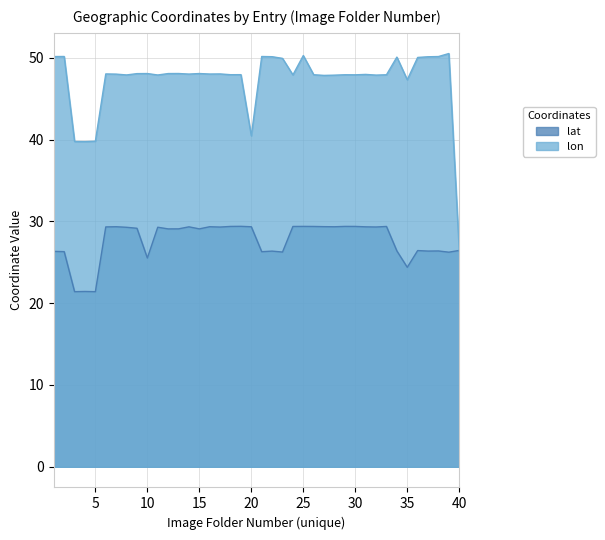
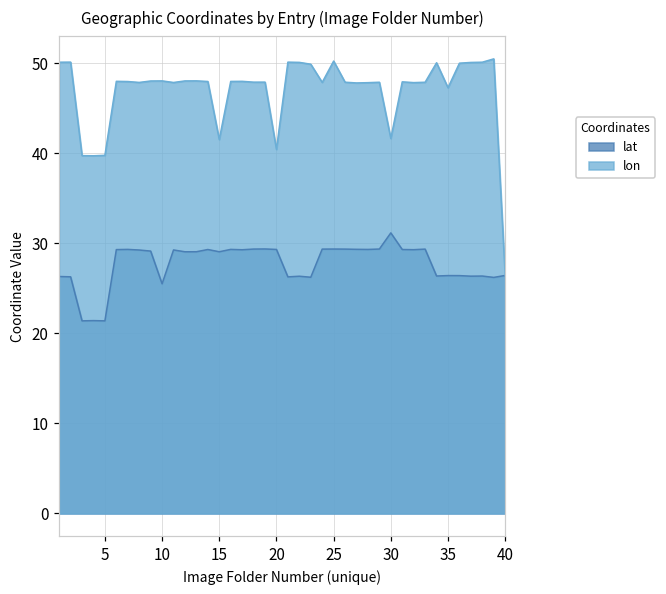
  {
    "lat": {
      "5": 21,
      "10": 26,
      "15": 29,
      "20": 29,
      "25": 29,
-     "30": 29,
-     "35": 24
+     "30": 31,
+     "35": 26
    },
    "lon": {
      "5": 40,
      "10": 48,
-     "15": 48,
+     "15": 42,
      "20": 40,
      "25": 50,
-     "30": 48,
+     "30": 42,
      "35": 47
    }
  }
